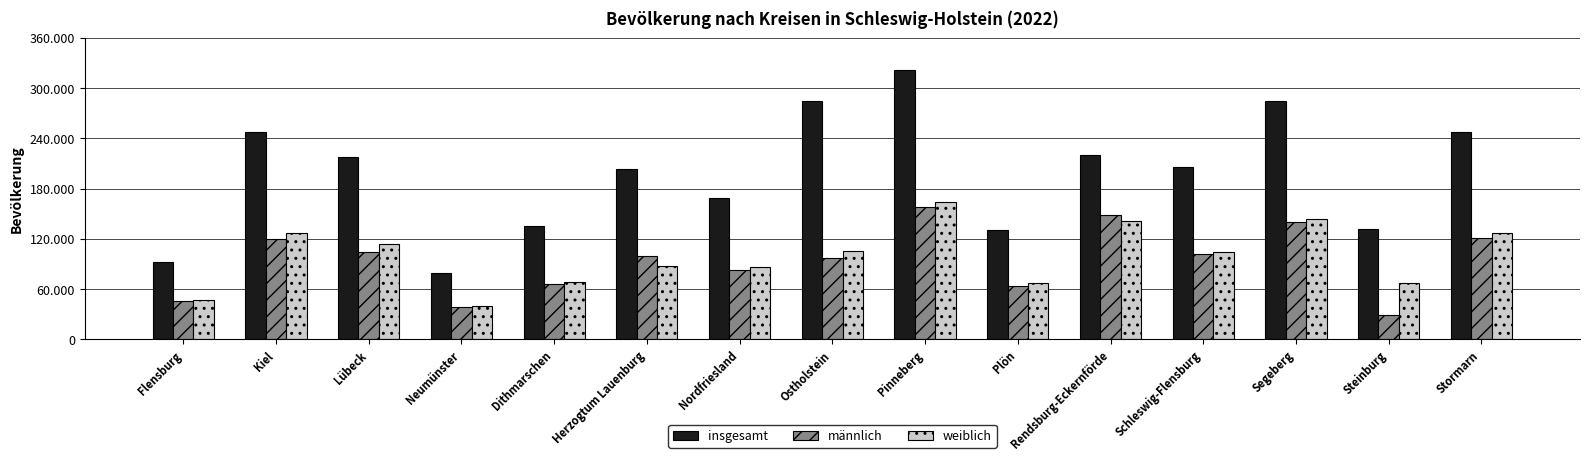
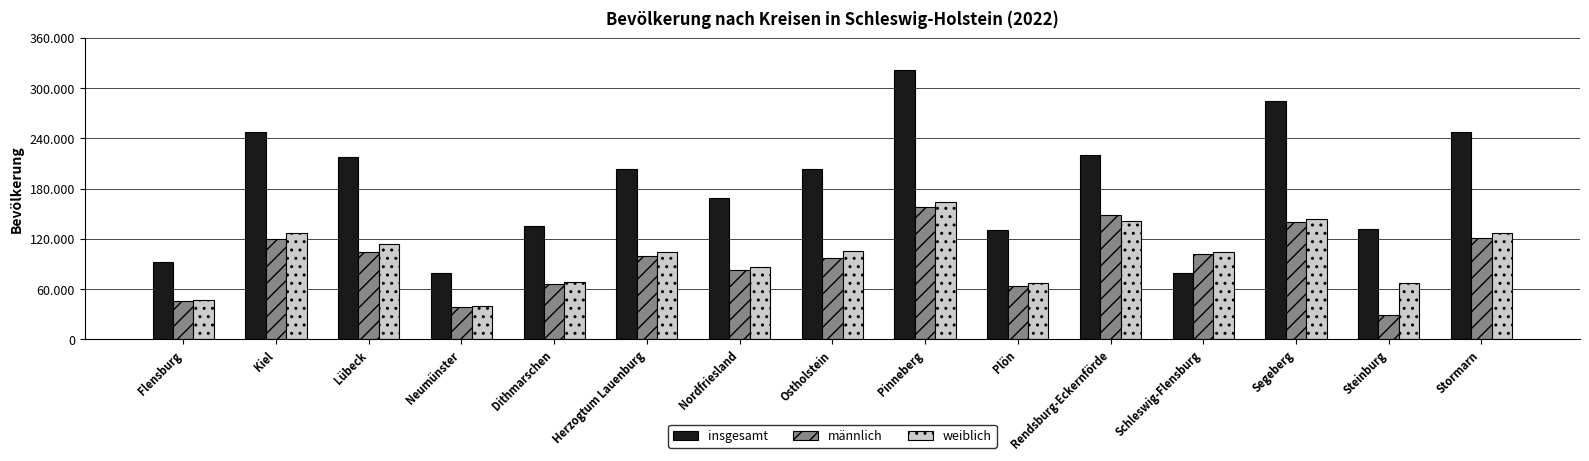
  {
    "insgesamt": {
      "Flensburg": 90,
      "Kiel": 250,
      "Lübeck": 220,
      "Neumünster": 80,
      "Dithmarschen": 140,
      "Herzogtum Lauenburg": 200,
      "Nordfriesland": 170,
-     "Ostholstein": 280,
+     "Ostholstein": 200,
      "Pinneberg": 320,
      "Plön": 130,
      "Rendsburg-Eckernförde": 220,
-     "Schleswig-Flensburg": 210,
+     "Schleswig-Flensburg": 80,
      "Segeberg": 280,
      "Steinburg": 130,
      "Stormarn": 250
    },
    "männlich": {
      "Flensburg": 50,
      "Kiel": 120,
      "Lübeck": 100,
      "Neumünster": 40,
      "Dithmarschen": 70,
      "Herzogtum Lauenburg": 100,
      "Nordfriesland": 80,
      "Ostholstein": 100,
      "Pinneberg": 160,
      "Plön": 60,
      "Rendsburg-Eckernförde": 150,
      "Schleswig-Flensburg": 100,
      "Segeberg": 140,
      "Steinburg": 30,
      "Stormarn": 120
    },
    "weiblich": {
      "Flensburg": 50,
      "Kiel": 130,
      "Lübeck": 110,
      "Neumünster": 40,
      "Dithmarschen": 70,
-     "Herzogtum Lauenburg": 90,
+     "Herzogtum Lauenburg": 100,
      "Nordfriesland": 90,
      "Ostholstein": 110,
      "Pinneberg": 160,
      "Plön": 70,
      "Rendsburg-Eckernförde": 140,
      "Schleswig-Flensburg": 100,
      "Segeberg": 140,
      "Steinburg": 70,
      "Stormarn": 130
    }
  }
